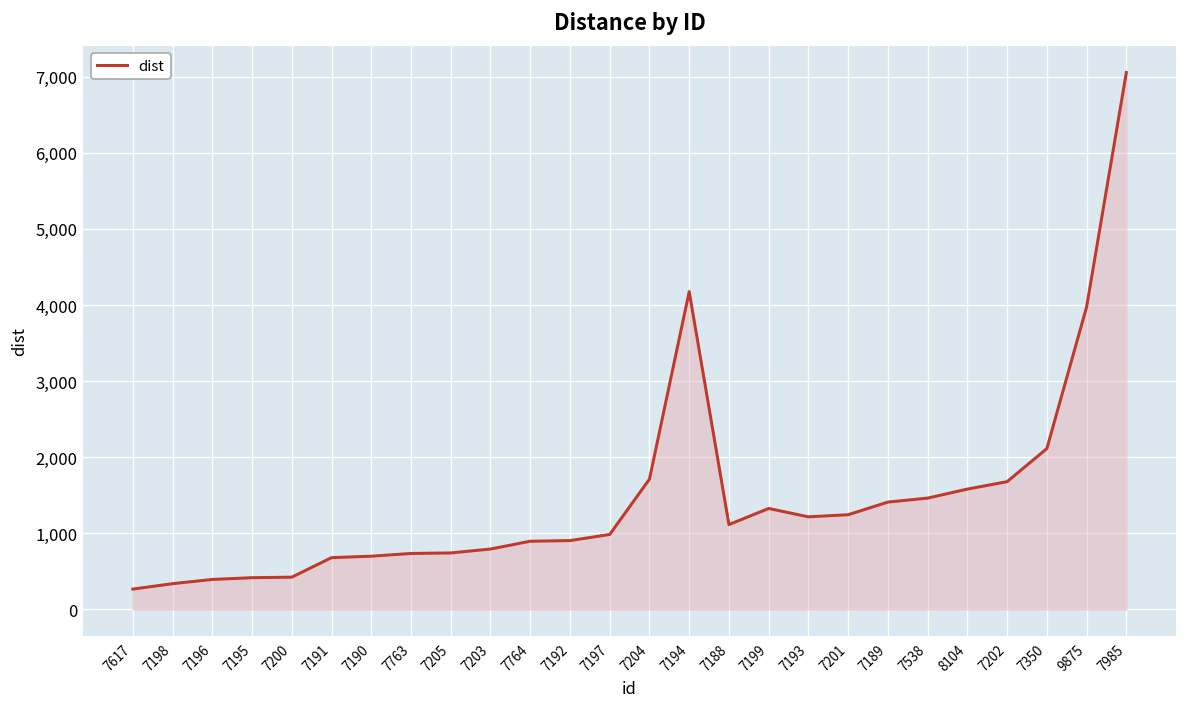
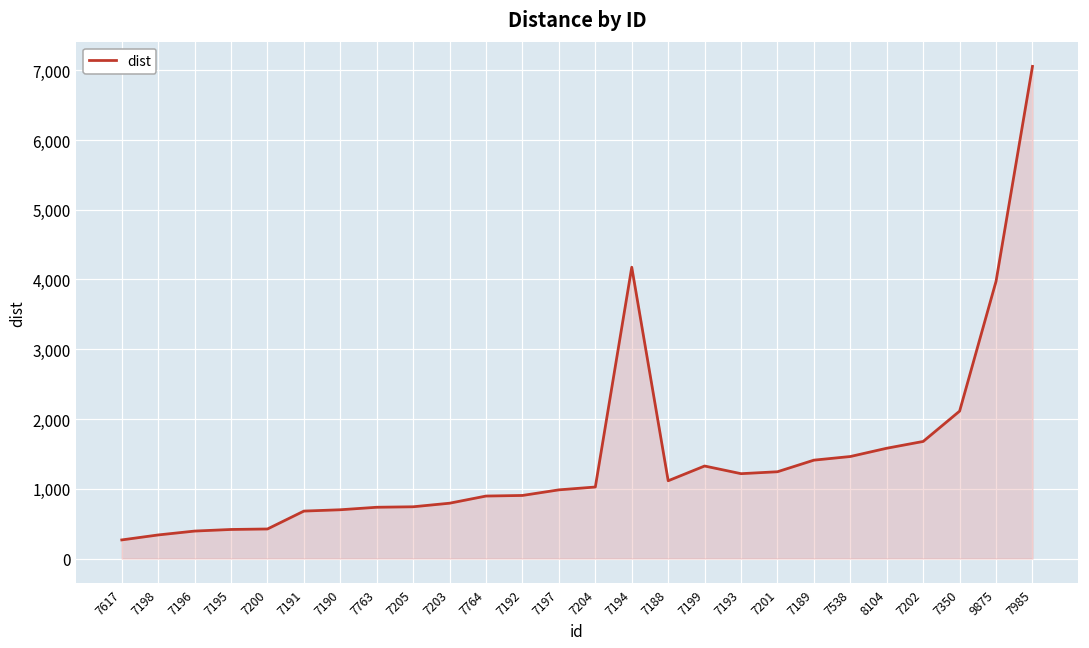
  {
    "7617": "300",
    "7198": "300",
    "7196": "400",
    "7195": "400",
    "7200": "400",
    "7191": "700",
    "7190": "700",
    "7763": "700",
    "7205": "700",
    "7203": "800",
    "7764": "900",
    "7192": "900",
    "7197": "1,000",
-   "7204": "1,700",
+   "7204": "1,000",
    "7194": "4,200",
    "7188": "1,100",
    "7199": "1,300",
    "7193": "1,200",
    "7201": "1,200",
    "7189": "1,400",
    "7538": "1,500",
    "8104": "1,600",
    "7202": "1,700",
    "7350": "2,100",
    "9875": "4,000",
    "7985": "7,100"
  }
